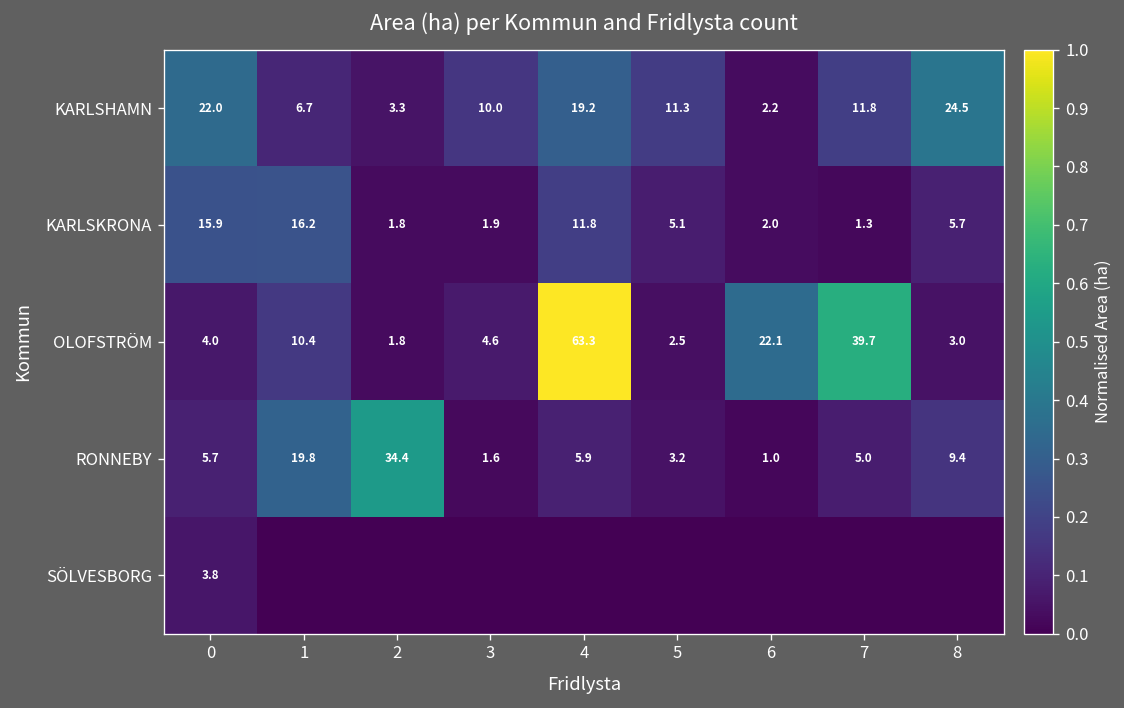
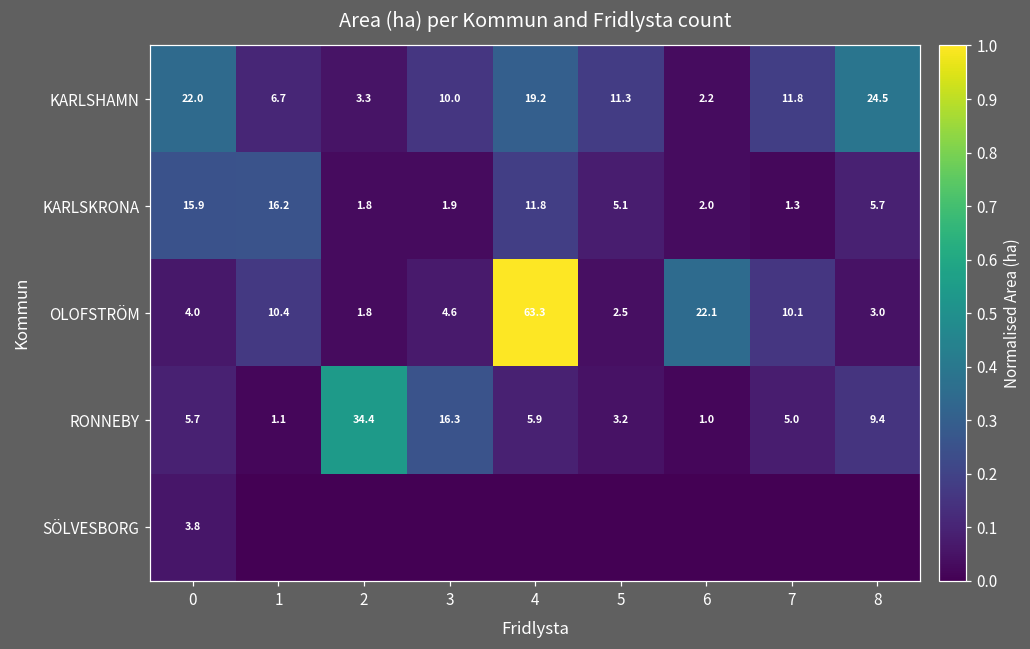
  {
    "KARLSHAMN": {
      "0": 22.0,
      "1": 6.7,
      "2": 3.3,
      "3": 10.0,
      "4": 19.2,
      "5": 11.3,
      "6": 2.2,
      "7": 11.8,
      "8": 24.5
    },
    "KARLSKRONA": {
      "0": 15.9,
      "1": 16.2,
      "2": 1.8,
      "3": 1.9,
      "4": 11.8,
      "5": 5.1,
      "6": 2.0,
      "7": 1.3,
      "8": 5.7
    },
    "OLOFSTRÖM": {
      "0": 4.0,
      "1": 10.4,
      "2": 1.8,
      "3": 4.6,
      "4": 63.3,
      "5": 2.5,
      "6": 22.1,
-     "7": 39.7,
+     "7": 10.1,
      "8": 3.0
    },
    "RONNEBY": {
      "0": 5.7,
-     "1": 19.8,
+     "1": 1.1,
      "2": 34.4,
-     "3": 1.6,
+     "3": 16.3,
      "4": 5.9,
      "5": 3.2,
      "6": 1.0,
      "7": 5.0,
      "8": 9.4
    },
    "SÖLVESBORG": {
      "0": 3.8
    }
  }
